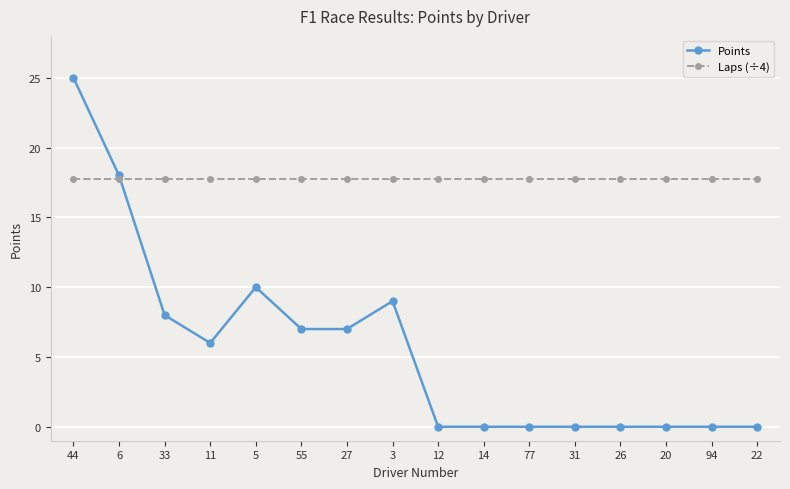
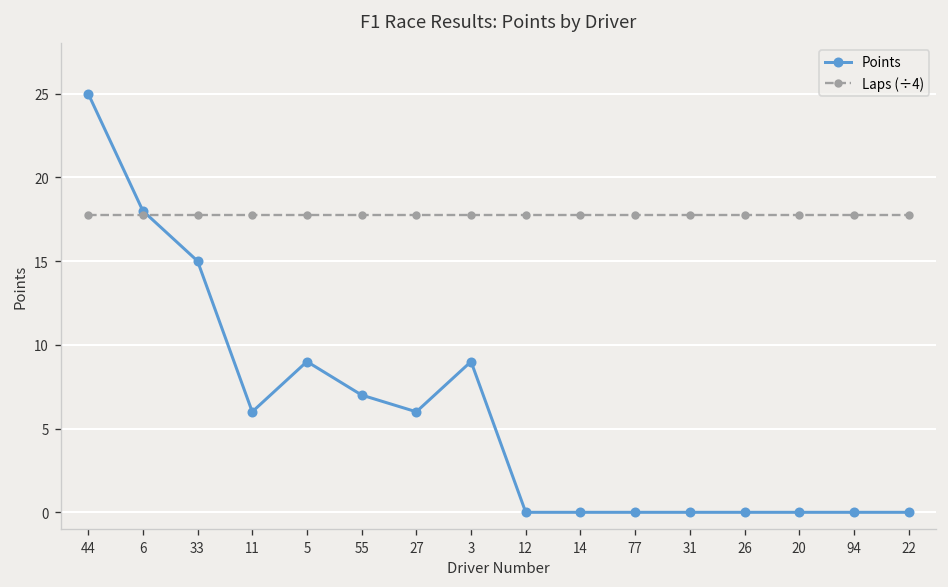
  {
    "Points": {
      "44": 25,
      "6": 18,
-     "33": 8,
+     "33": 15,
      "11": 6,
-     "5": 10,
+     "5": 9,
      "55": 7,
-     "27": 7,
+     "27": 6,
      "3": 9,
      "12": 0,
      "14": 0,
      "77": 0,
      "31": 0,
      "26": 0,
      "20": 0,
      "94": 0,
      "22": 0
    },
    "Laps (÷4)": {
      "44": 17.8,
      "6": 17.8,
      "33": 17.8,
      "11": 17.8,
      "5": 17.8,
      "55": 17.8,
      "27": 17.8,
      "3": 17.8,
      "12": 17.8,
      "14": 17.8,
      "77": 17.8,
      "31": 17.8,
      "26": 17.8,
      "20": 17.8,
      "94": 17.8,
      "22": 17.8
    }
  }
